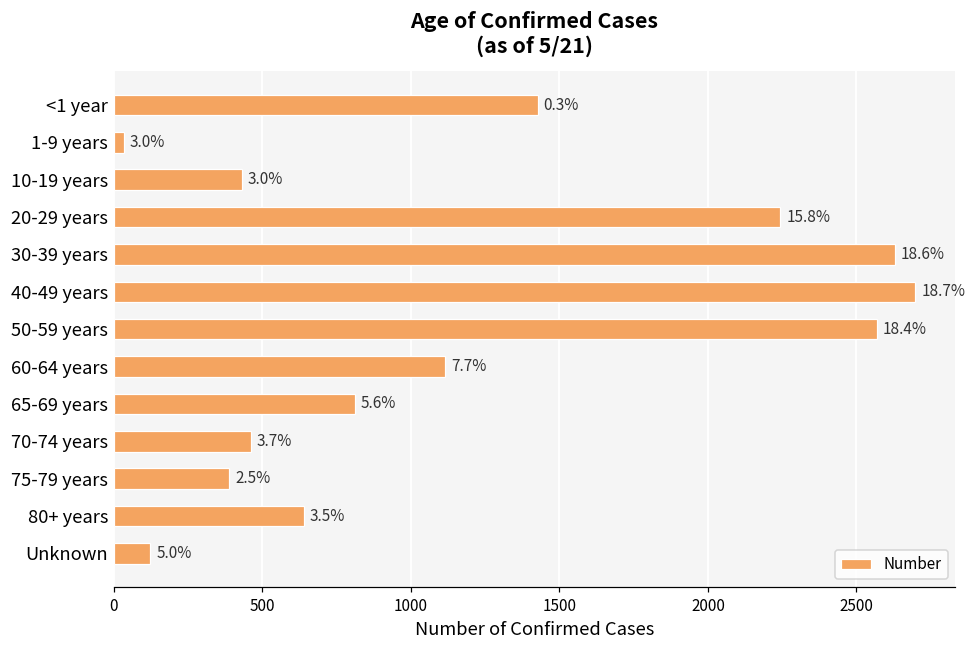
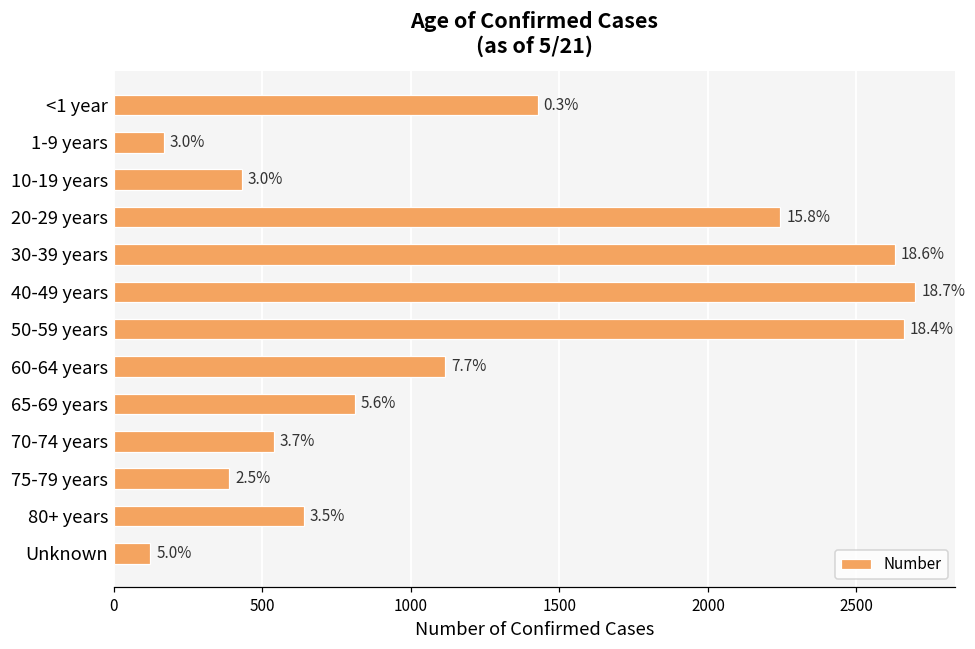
  {
-   "1-9 years": 30,
-   "50-59 years": 2570,
-   "70-74 years": 460
+   "1-9 years": 170,
+   "50-59 years": 2660,
+   "70-74 years": 540
  }
